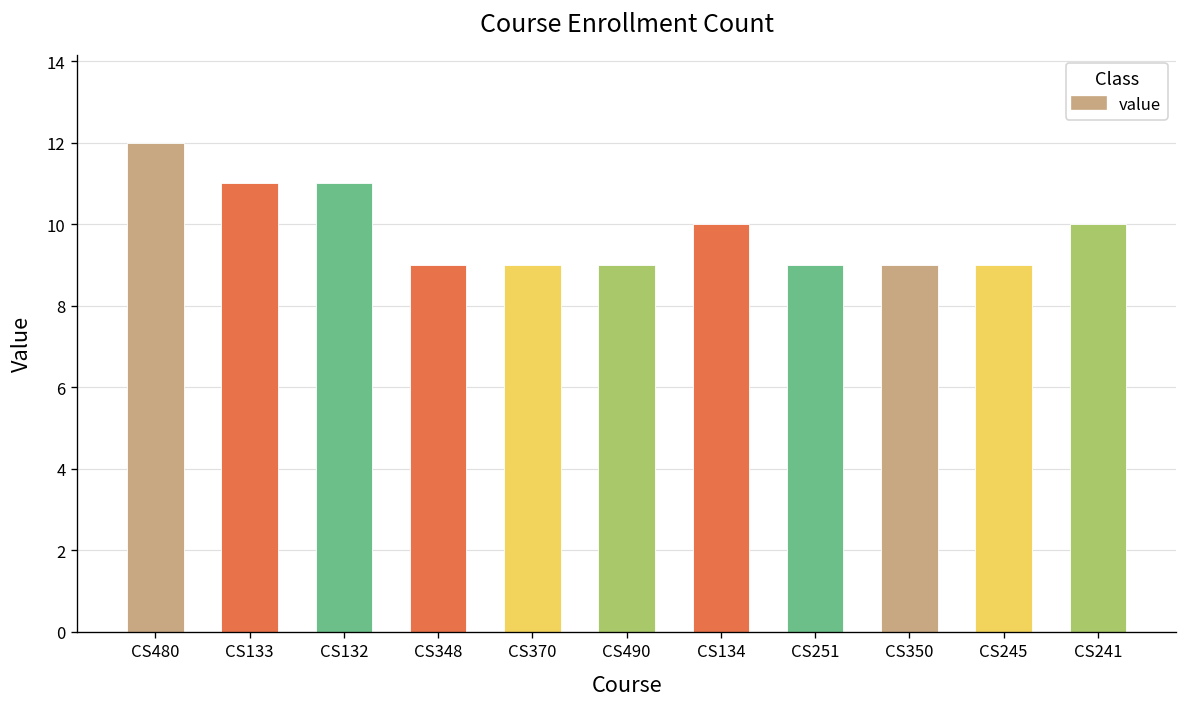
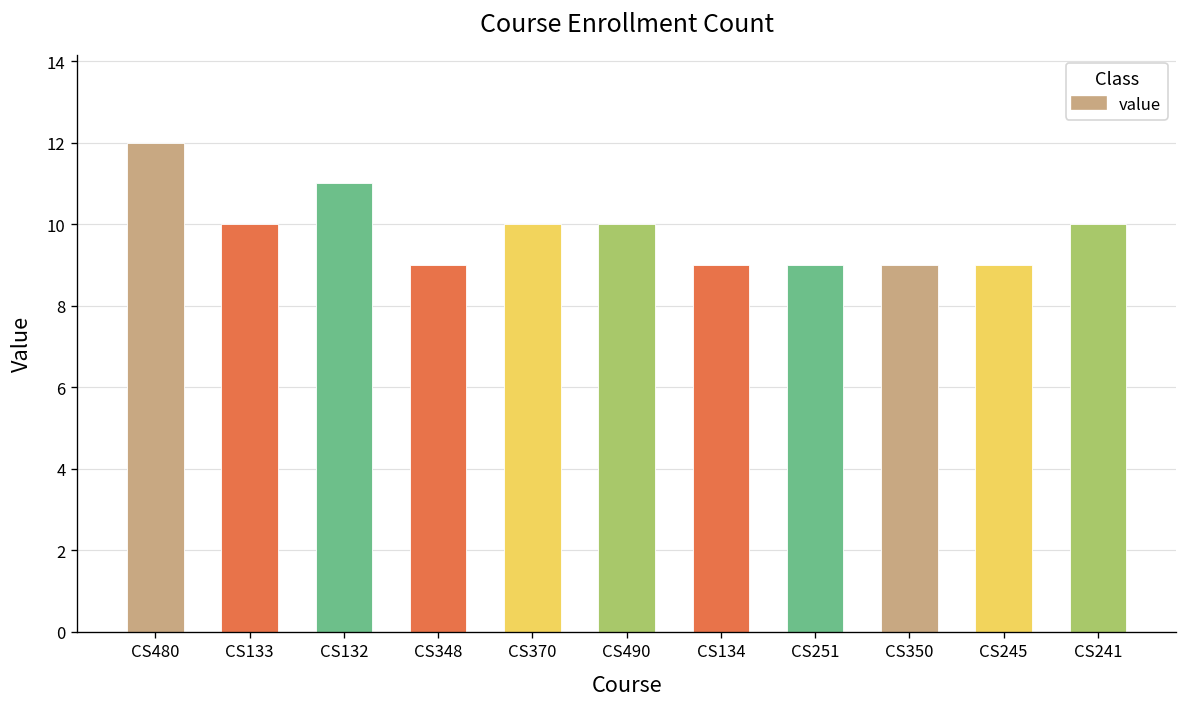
  {
    "CS480": 12,
-   "CS133": 11,
+   "CS133": 10,
    "CS132": 11,
    "CS348": 9,
-   "CS370": 9,
-   "CS490": 9,
-   "CS134": 10,
+   "CS370": 10,
+   "CS490": 10,
+   "CS134": 9,
    "CS251": 9,
    "CS350": 9,
    "CS245": 9,
    "CS241": 10
  }
